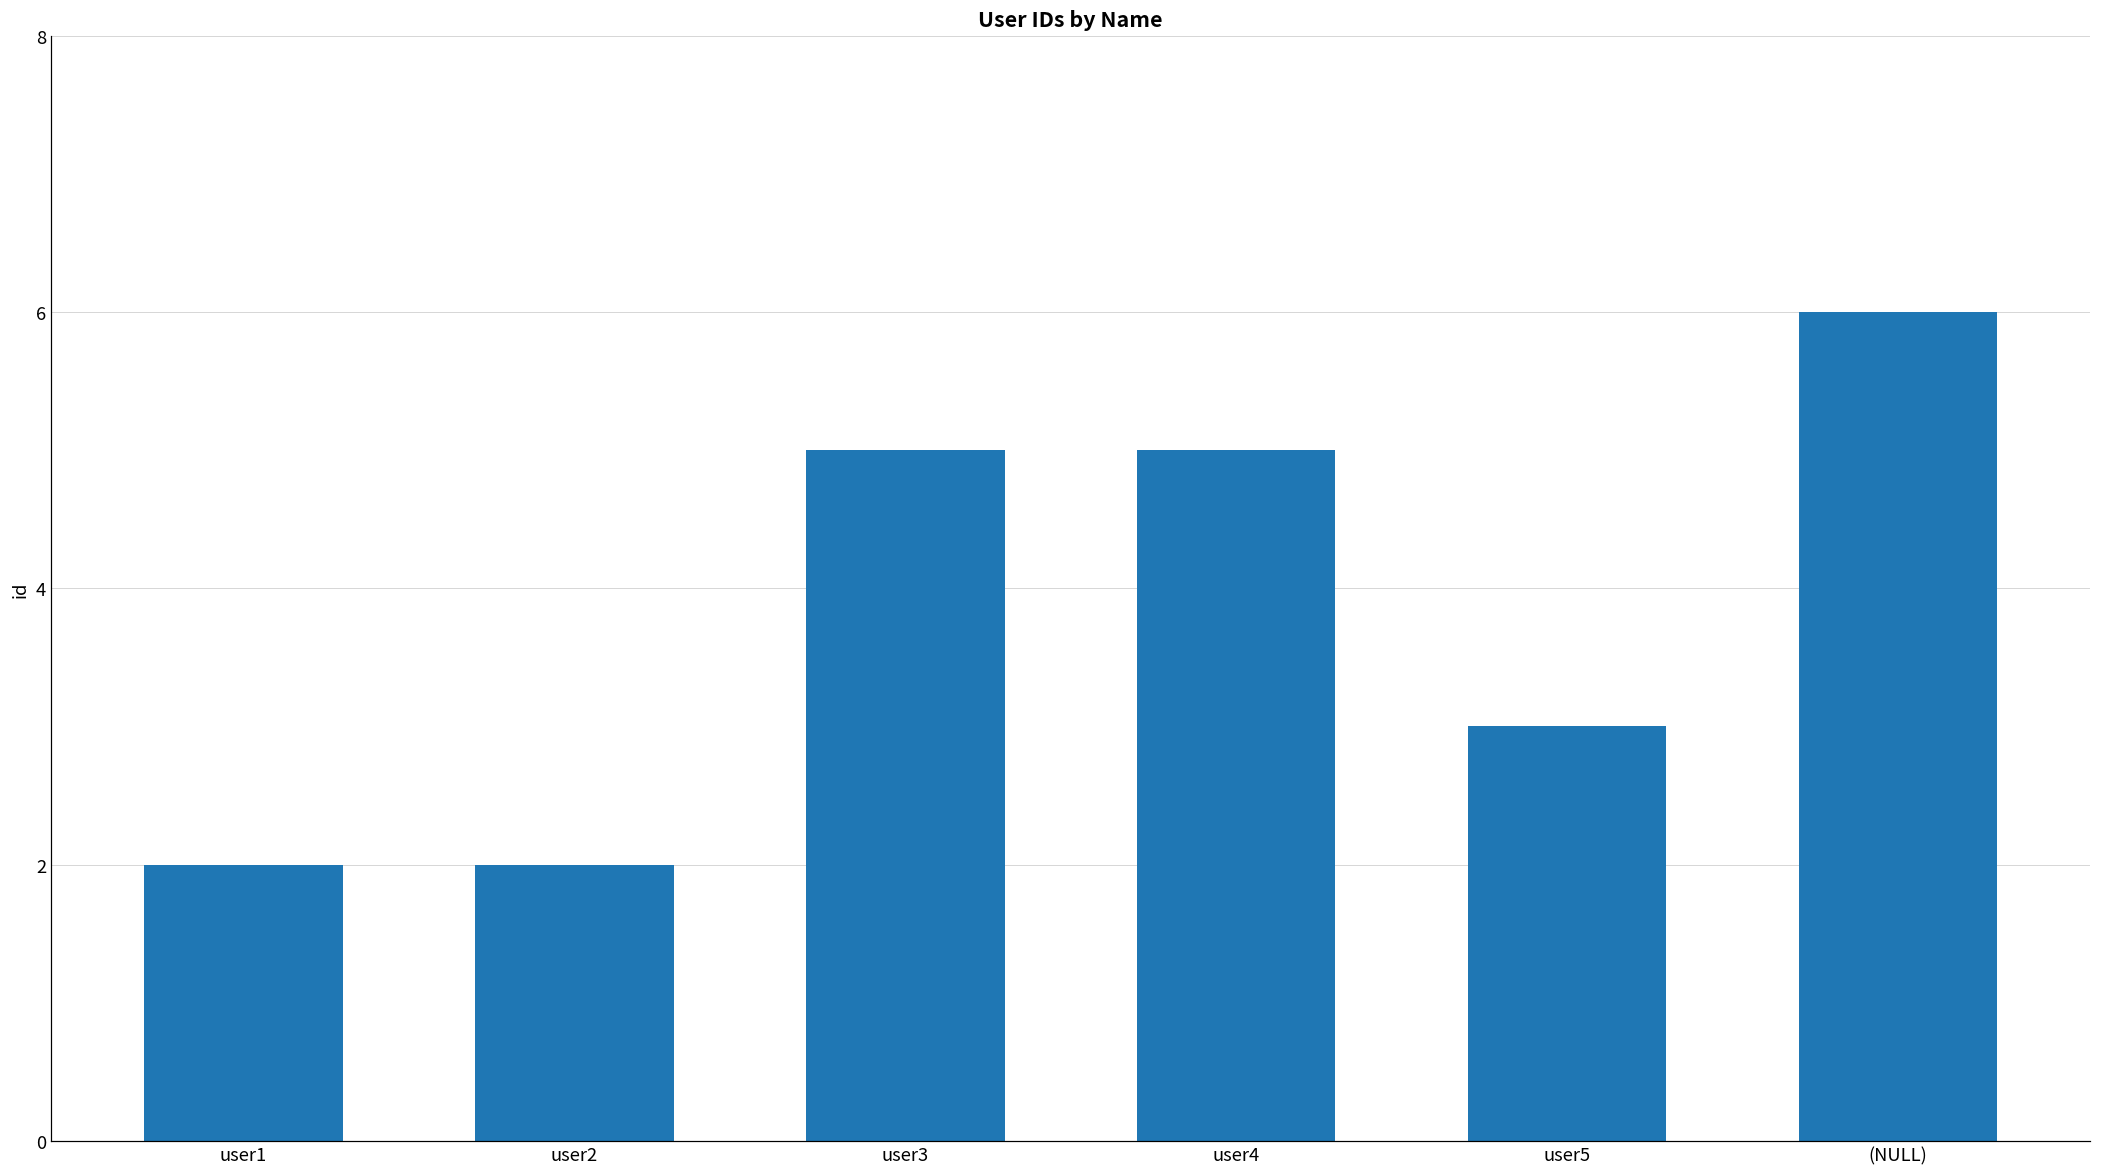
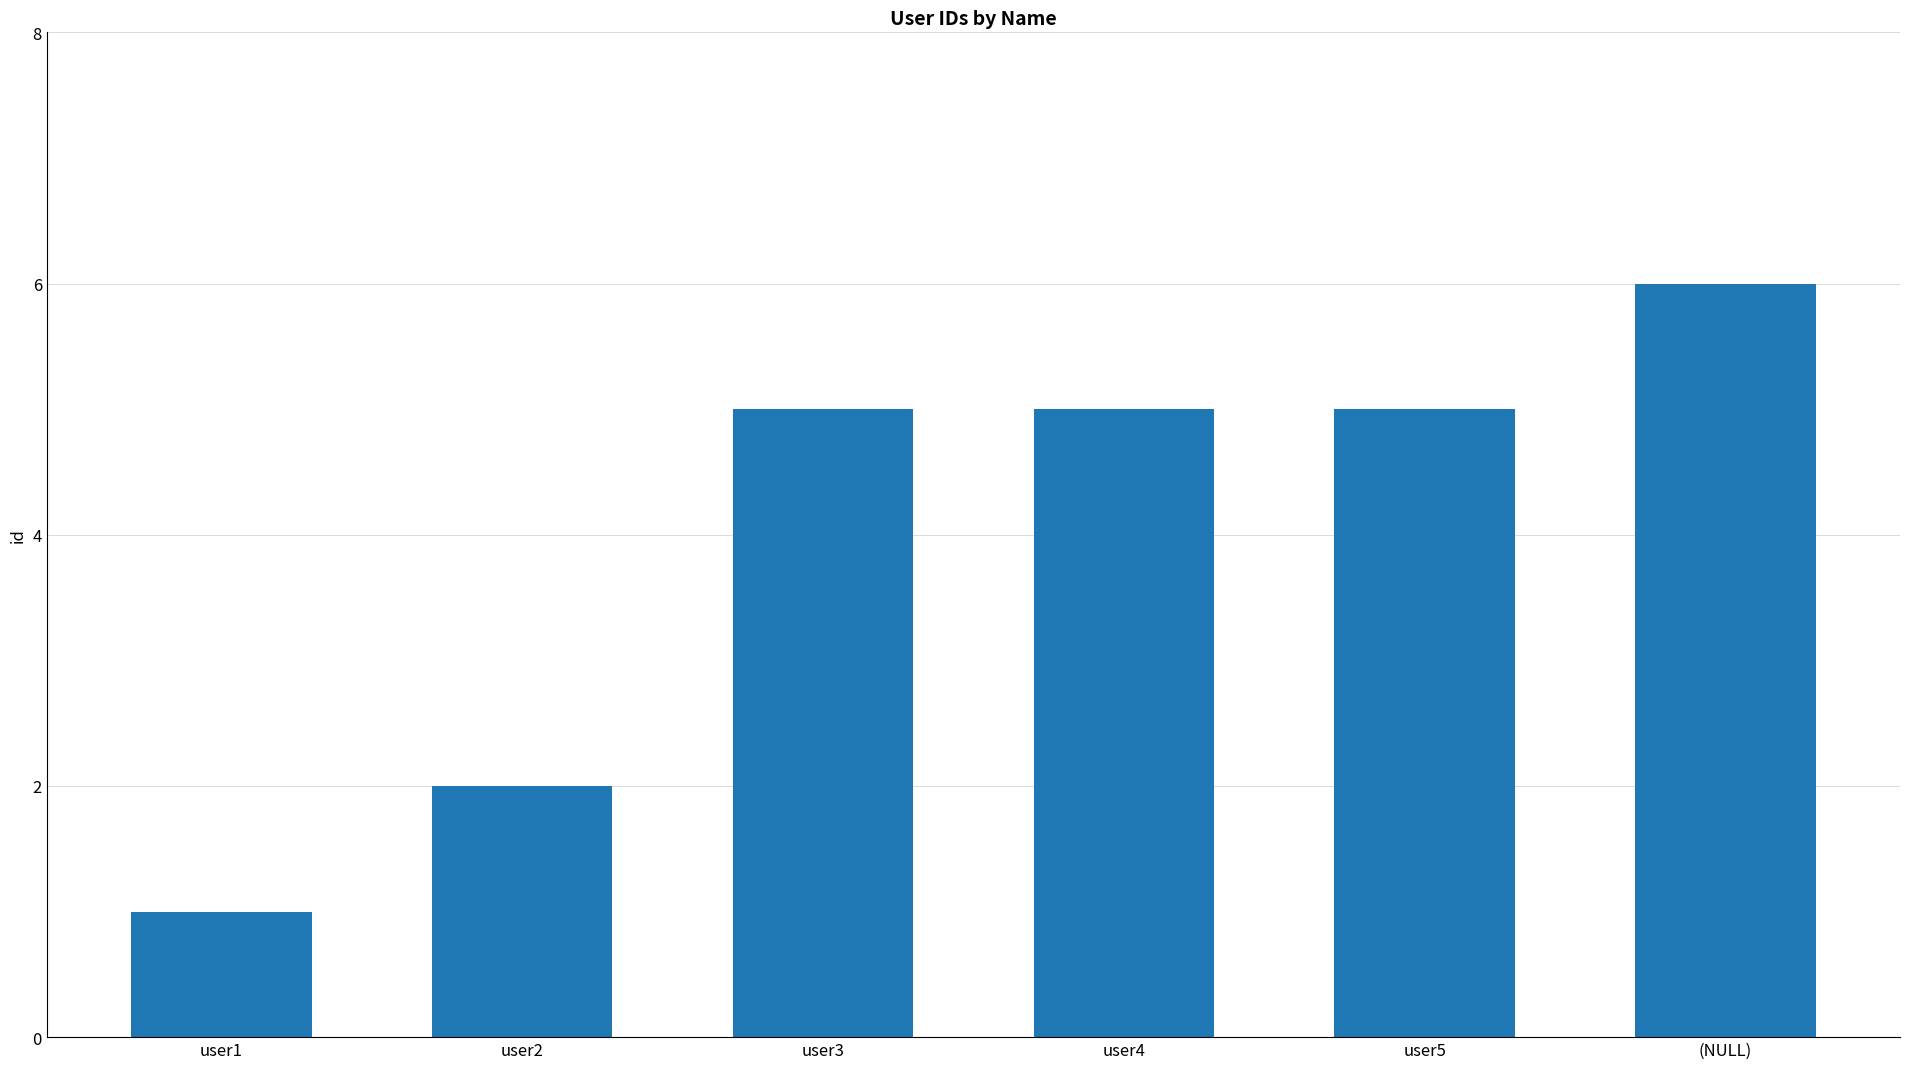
  {
-   "user1": 2,
+   "user1": 1,
    "user2": 2,
    "user3": 5,
    "user4": 5,
-   "user5": 3,
+   "user5": 5,
    "(NULL)": 6
  }
